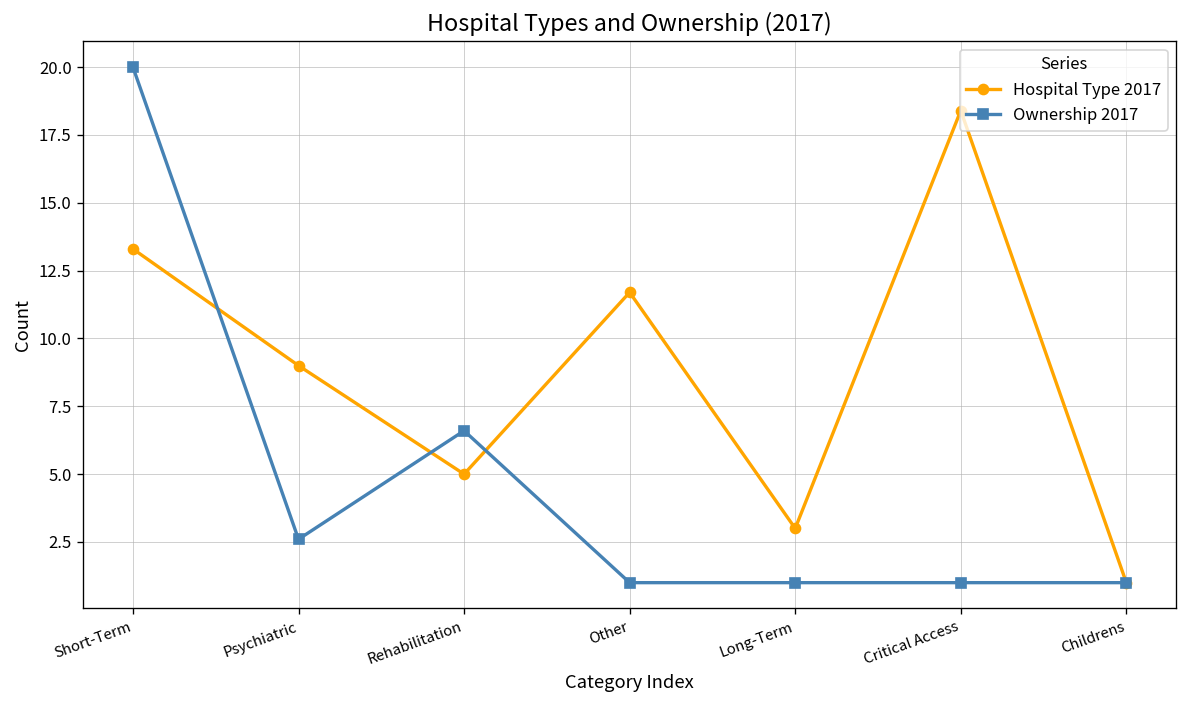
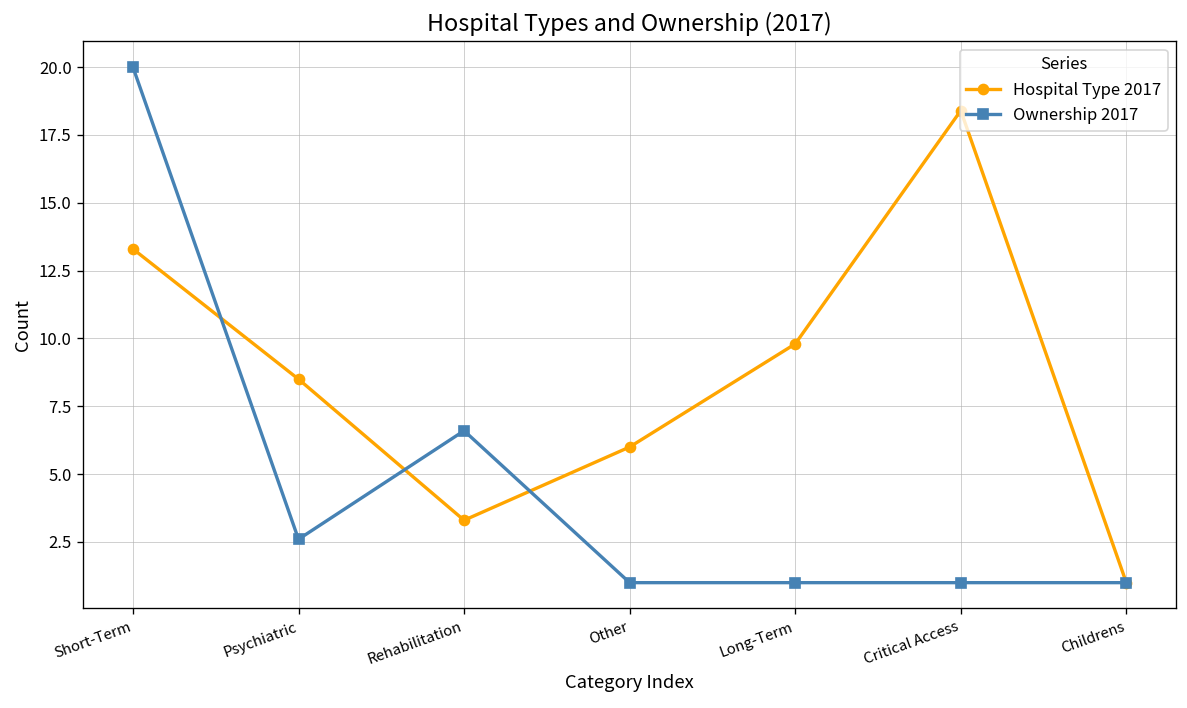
  {
    "Hospital Type 2017": {
      "Short-Term": 13.3,
-     "Psychiatric": 9.0,
-     "Rehabilitation": 5.0,
-     "Other": 11.7,
-     "Long-Term": 3.0
+     "Psychiatric": 8.5,
+     "Rehabilitation": 3.3,
+     "Other": 6.0,
+     "Long-Term": 9.8
    },
    "Ownership 2017": {
      "Short-Term": 20.0,
      "Psychiatric": 2.6,
      "Rehabilitation": 6.6,
      "Other": 1.0,
      "Long-Term": 1.0,
      "Critical Access": 1.0
    }
  }
